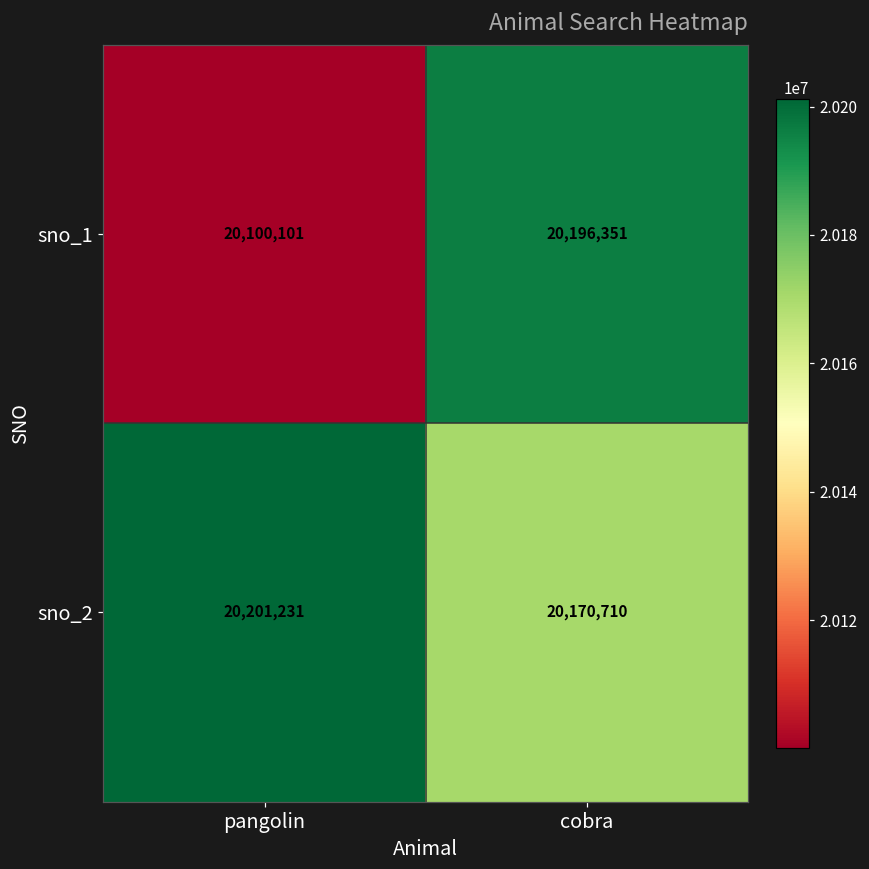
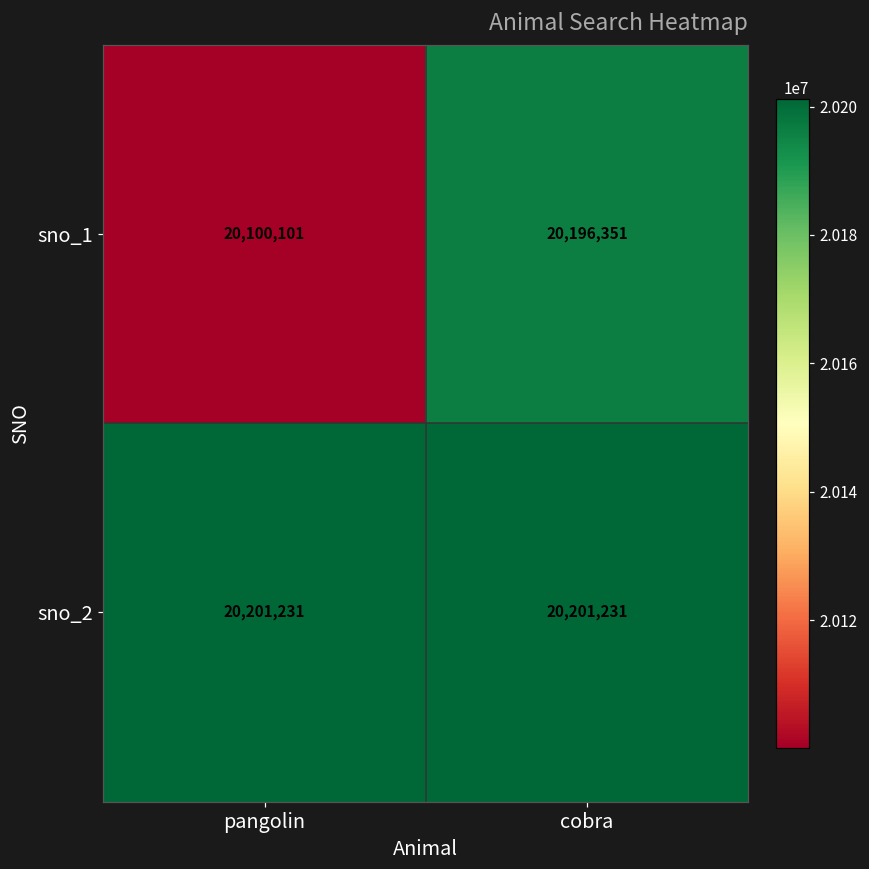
  {
    "sno_1": {
      "pangolin": "20,100,101",
      "cobra": "20,196,351"
    },
    "sno_2": {
      "pangolin": "20,201,231",
-     "cobra": "20,170,710"
+     "cobra": "20,201,231"
    }
  }
